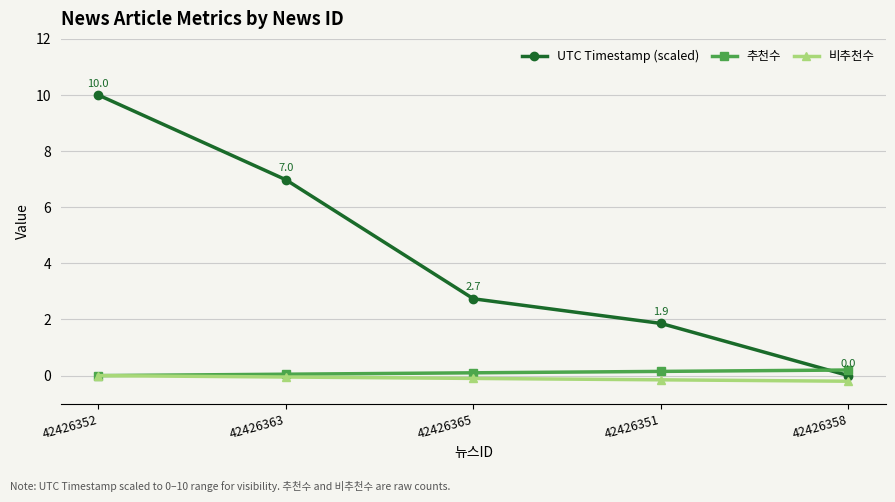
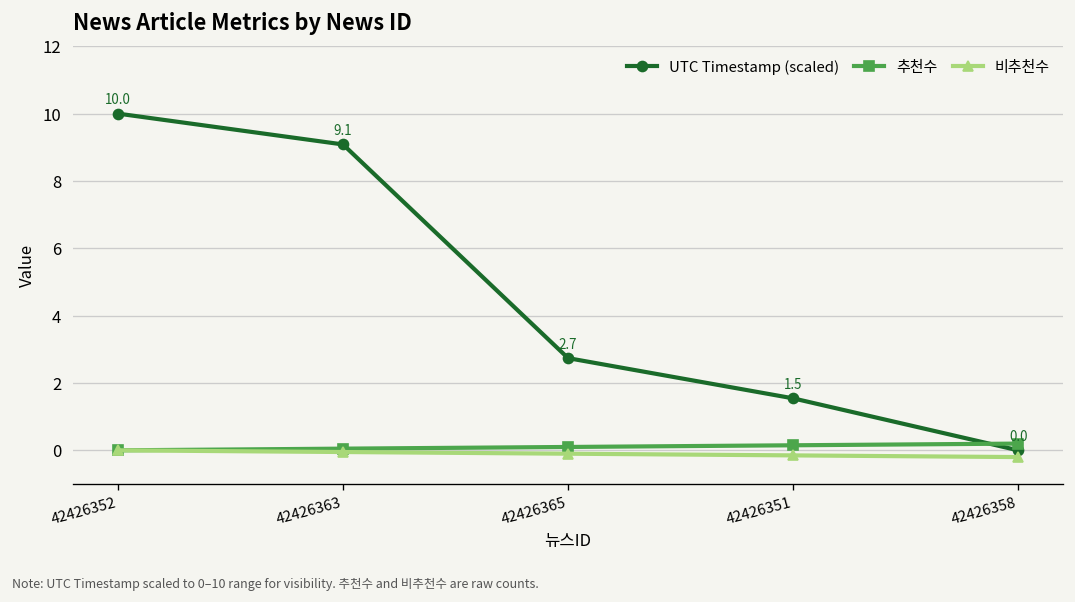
  {
    "UTC Timestamp (scaled)": {
      "42426352": 10.0,
-     "42426363": 7.0,
+     "42426363": 9.1,
      "42426365": 2.7,
-     "42426351": 1.9
+     "42426351": 1.5
    },
    "추천수": {
      "42426363": 0.1,
      "42426365": 0.1,
      "42426351": 0.2
    },
    "비추천수": {
      "42426363": -0.1,
      "42426365": -0.1,
      "42426351": -0.2,
      "42426358": -0.2
    }
  }
